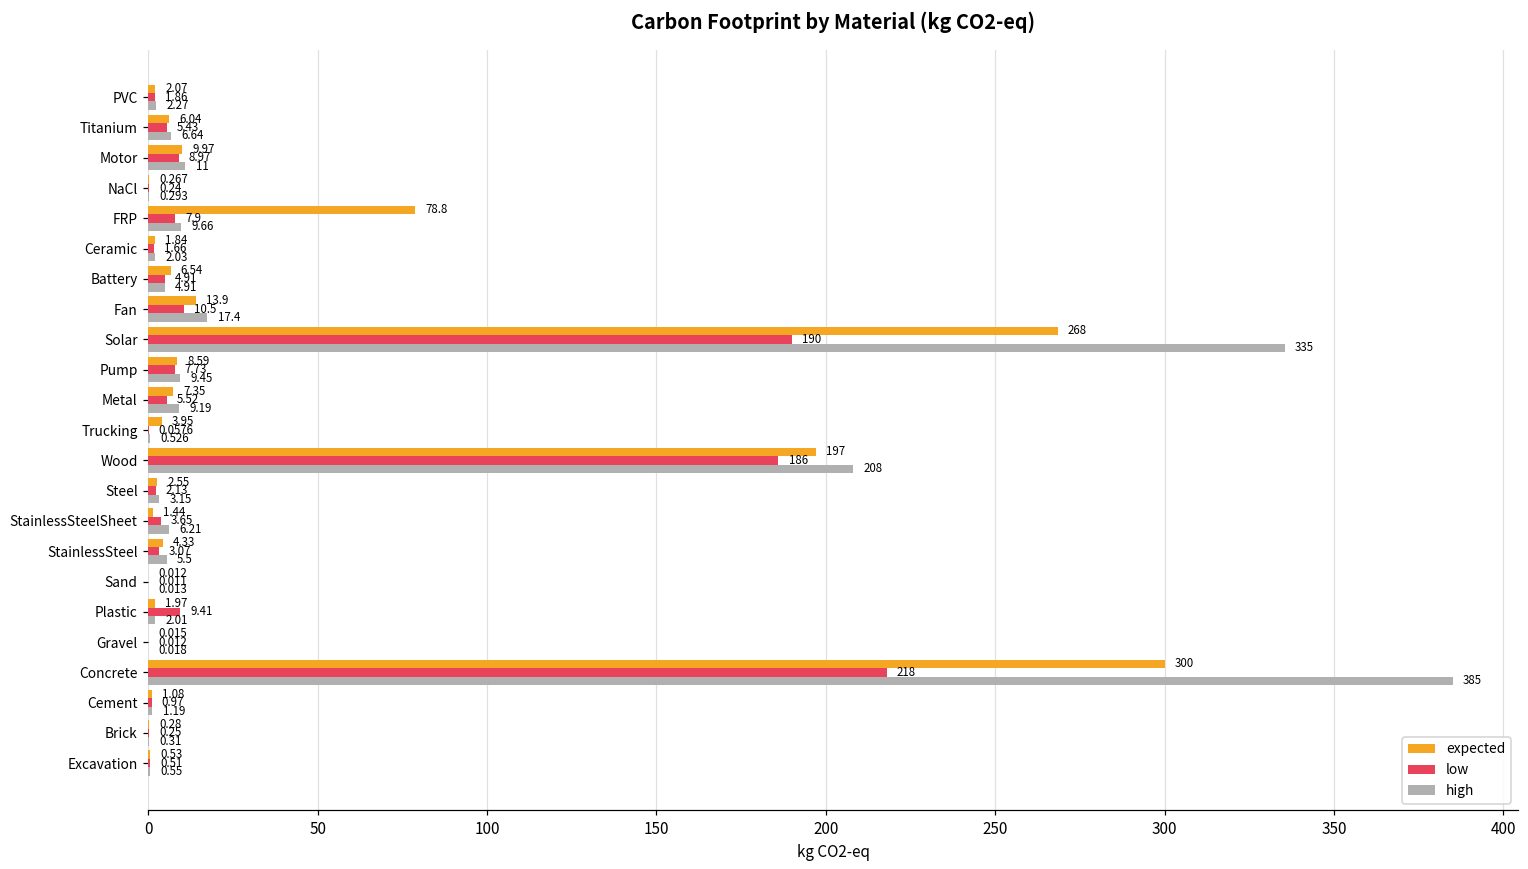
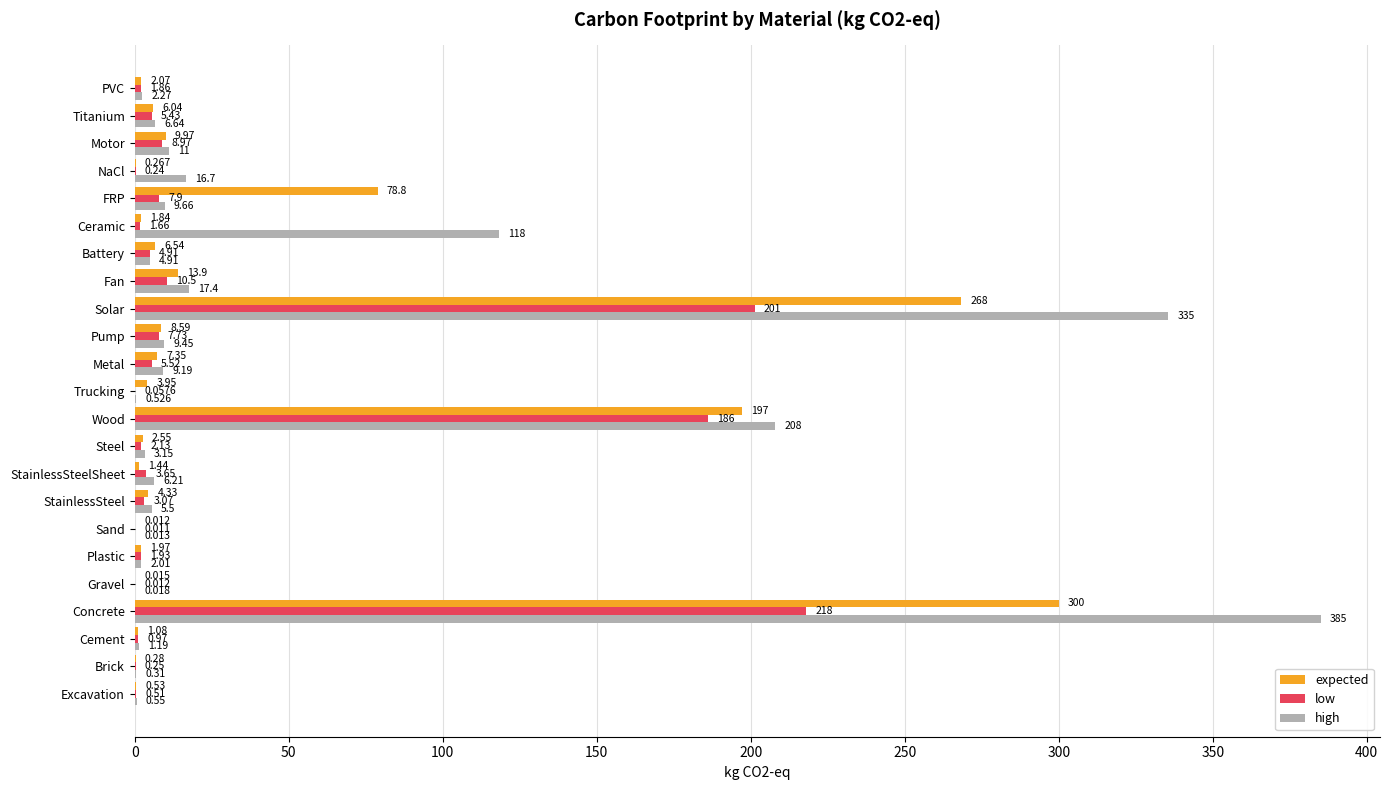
  {
    "expected": {
      "FRP": 78.8,
      "Fan": 13.9,
      "Solar": 268,
      "Wood": 197,
      "Concrete": 300
    },
    "low": {
      "FRP": 7.9,
      "Fan": 10.5,
-     "Solar": 190,
+     "Solar": 201,
      "Wood": 186,
-     "Plastic": 9.41,
+     "Plastic": 1.93,
      "Concrete": 218
    },
    "high": {
-     "NaCl": 0.293,
+     "NaCl": 16.7,
      "FRP": 9.66,
-     "Ceramic": 2.03,
+     "Ceramic": 118,
      "Fan": 17.4,
      "Solar": 335,
      "Metal": 9.19,
      "Wood": 208,
      "StainlessSteelSheet": 6.21,
      "Concrete": 385
    }
  }
